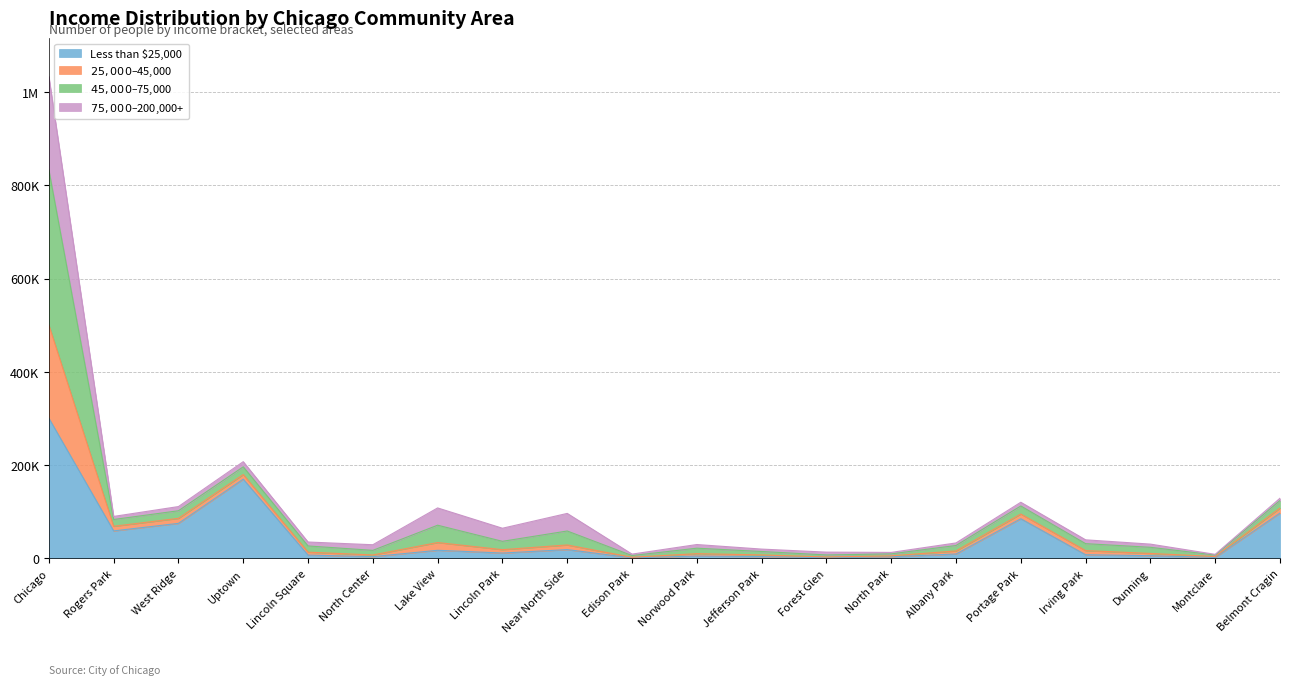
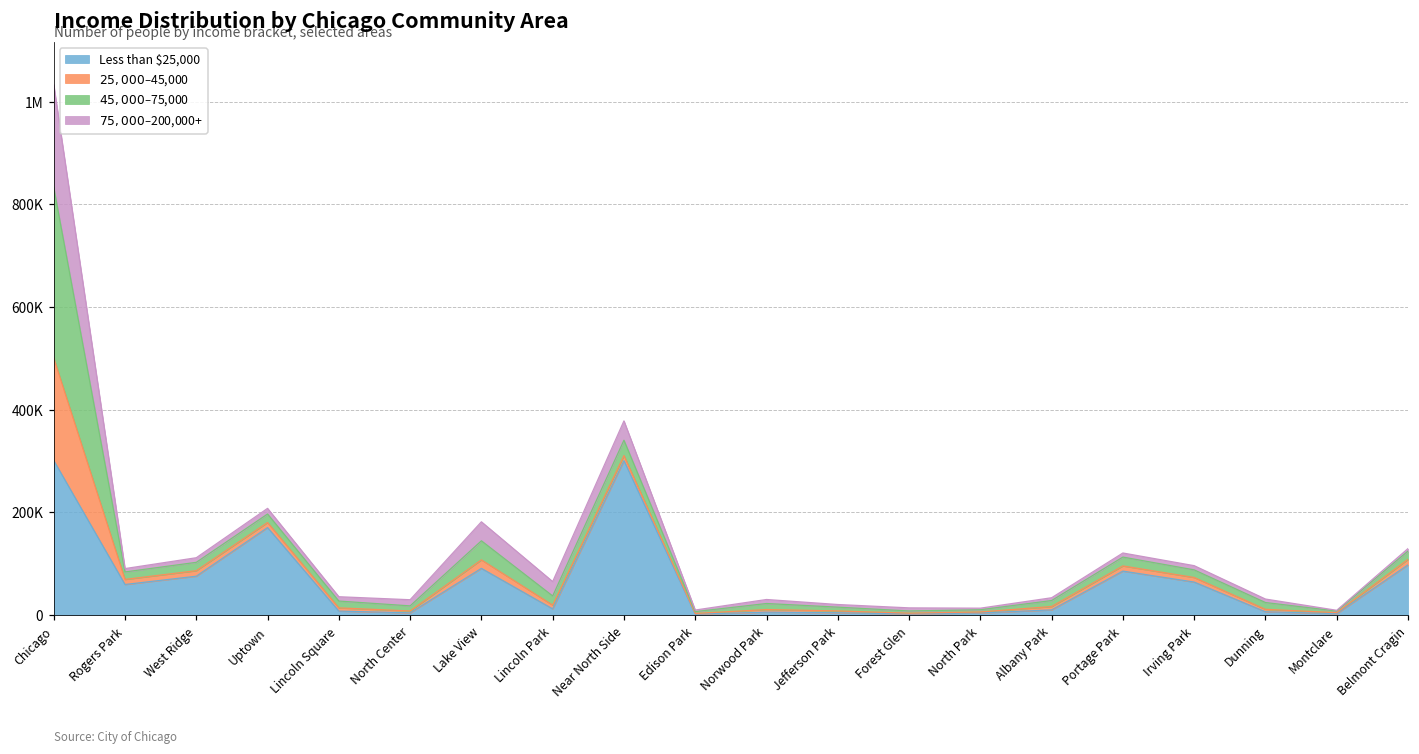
  {
    "Less than $25,000": {
      "Chicago": 300000,
      "Rogers Park": 60000,
      "West Ridge": 80000,
      "Uptown": 170000,
      "Lincoln Square": 10000,
-     "Lake View": 20000,
+     "Lake View": 90000,
      "Lincoln Park": 10000,
-     "Near North Side": 20000,
+     "Near North Side": 300000,
      "Albany Park": 10000,
      "Portage Park": 90000,
-     "Irving Park": 10000,
+     "Irving Park": 60000,
      "Belmont Cragin": 100000
    }
  }
